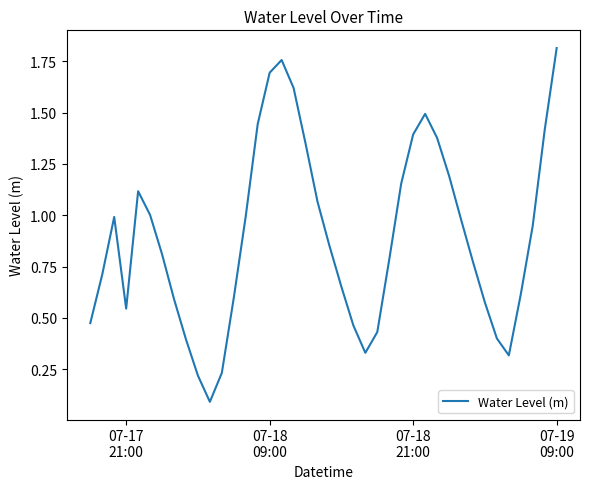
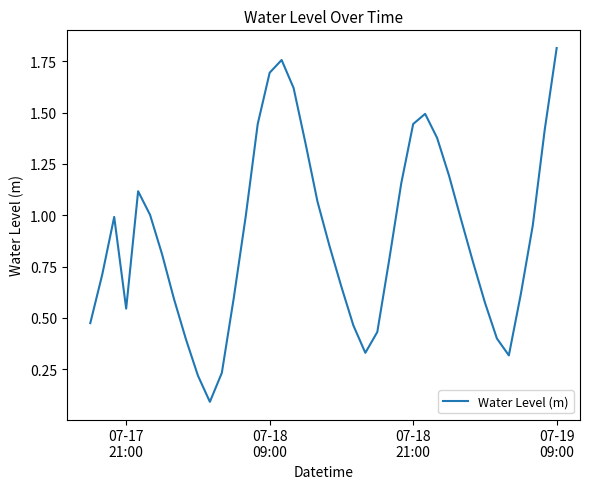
  {
    "07-17 21:00": 0.54,
    "07-18 09:00": 1.69,
-   "07-18 21:00": 1.39,
+   "07-18 21:00": 1.44,
    "07-19 09:00": 1.81
  }
